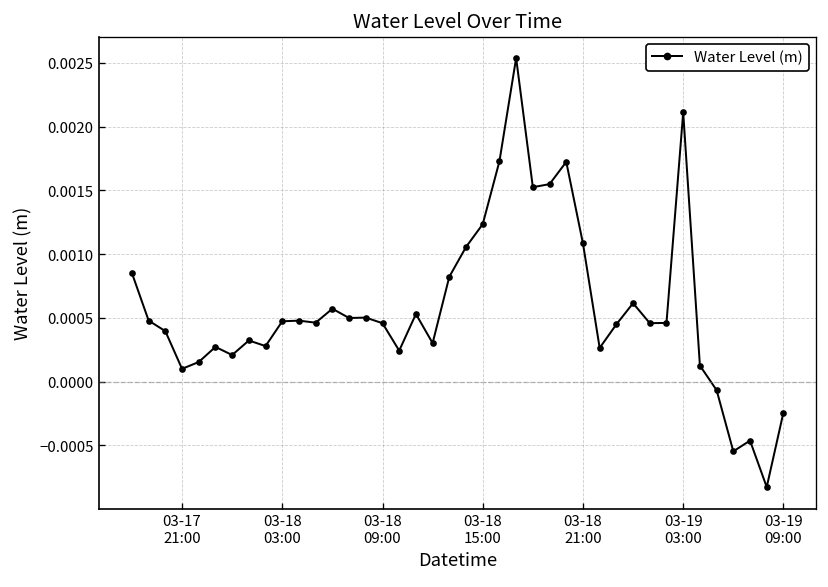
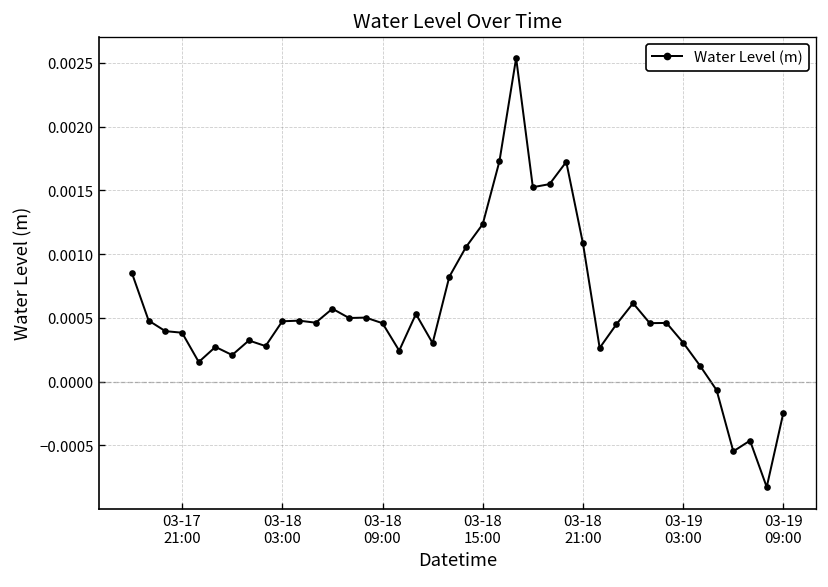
  {
-   "03-17 21:00": 0.00010,
+   "03-17 21:00": 0.00038,
    "03-18 03:00": 0.00047,
    "03-18 09:00": 0.00046,
    "03-18 15:00": 0.00123,
    "03-18 21:00": 0.00108,
-   "03-19 03:00": 0.00211,
+   "03-19 03:00": 0.00030,
    "03-19 09:00": -0.00024
  }
